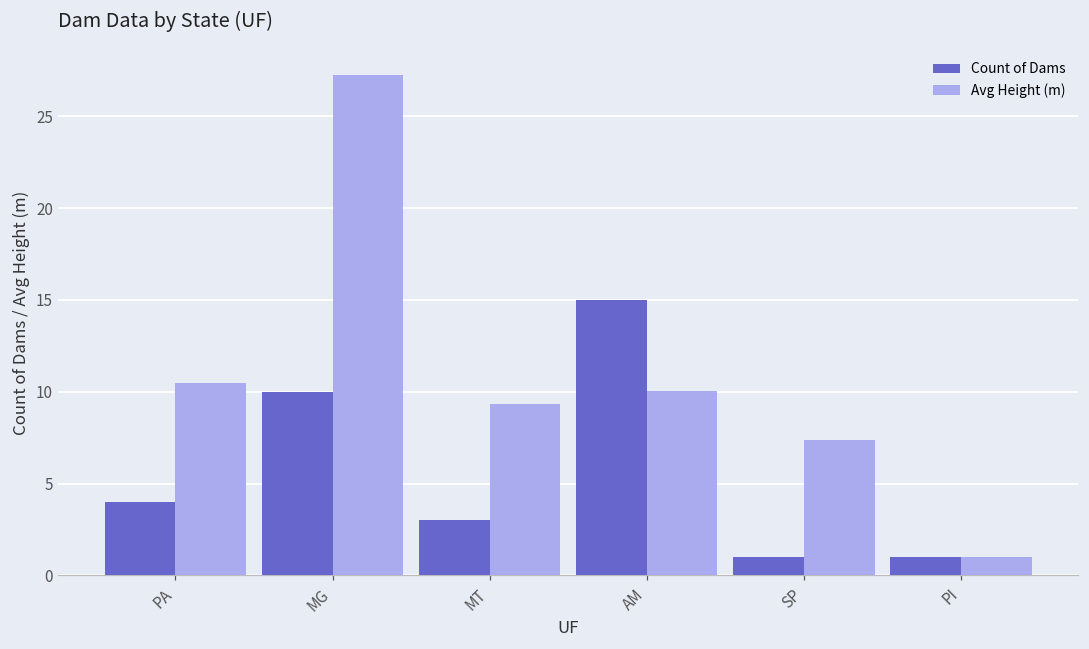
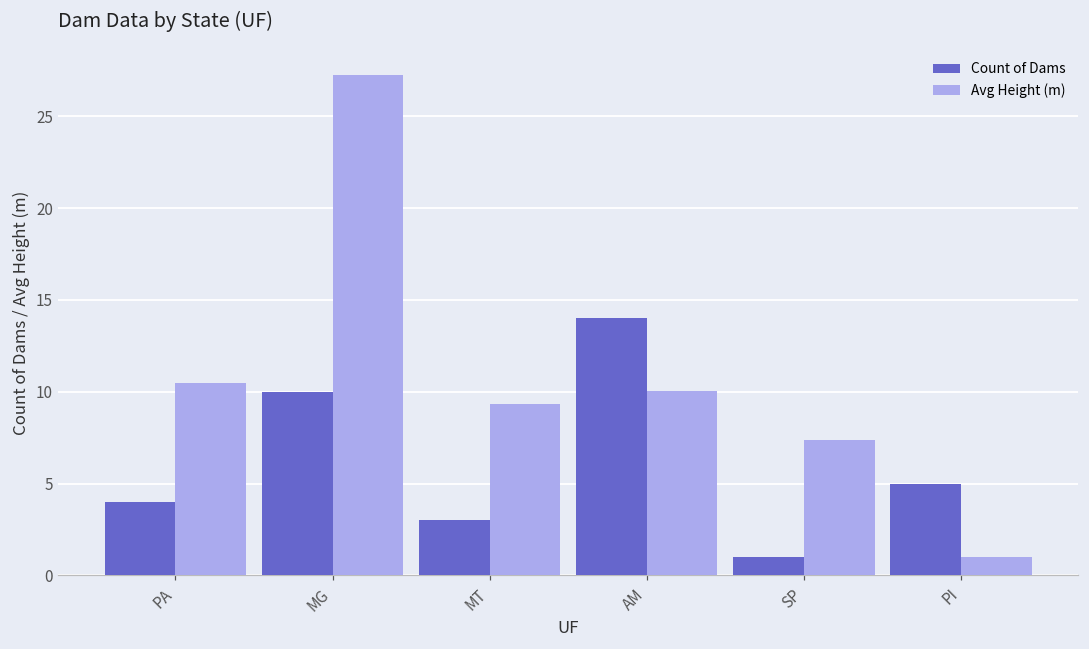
  {
    "Count of Dams": {
      "PA": 4,
      "MG": 10,
      "MT": 3,
-     "AM": 15,
+     "AM": 14,
      "SP": 1,
-     "PI": 1
+     "PI": 5
    },
    "Avg Height (m)": {
      "PA": 10.5,
      "MG": 27.2,
      "MT": 9.3,
      "AM": 10,
      "SP": 7.4,
      "PI": 1
    }
  }
